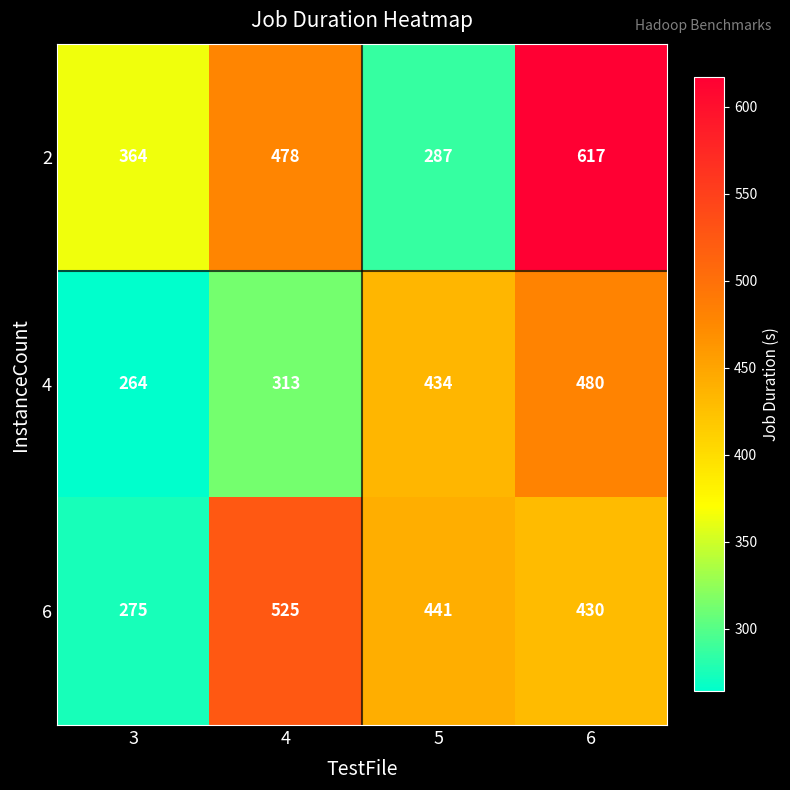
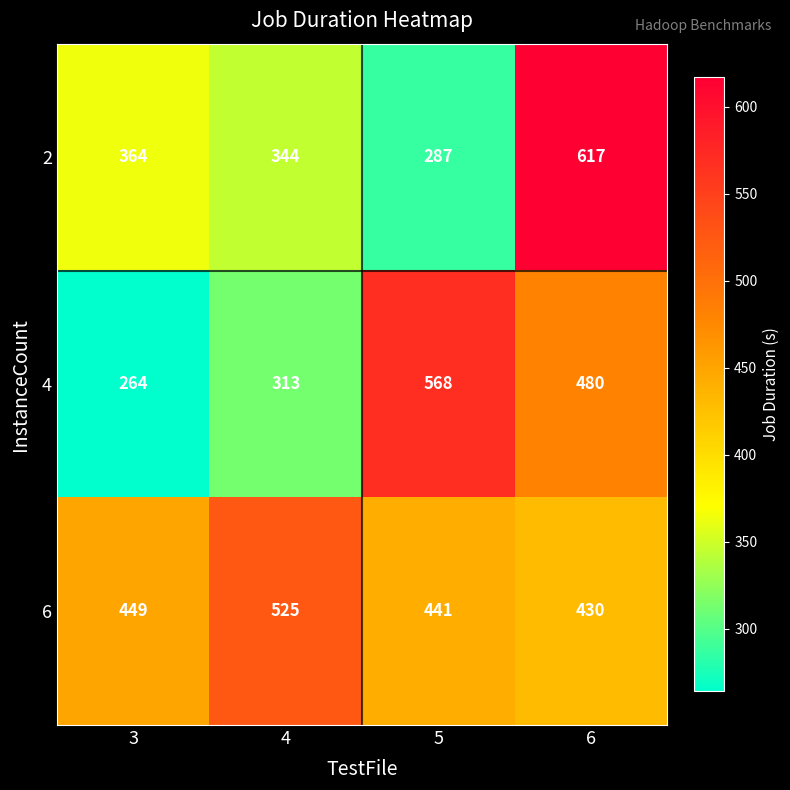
  {
    "2": {
      "3": 364,
-     "4": 478,
+     "4": 344,
      "5": 287,
      "6": 617
    },
    "4": {
      "3": 264,
      "4": 313,
-     "5": 434,
+     "5": 568,
      "6": 480
    },
    "6": {
-     "3": 275,
+     "3": 449,
      "4": 525,
      "5": 441,
      "6": 430
    }
  }
